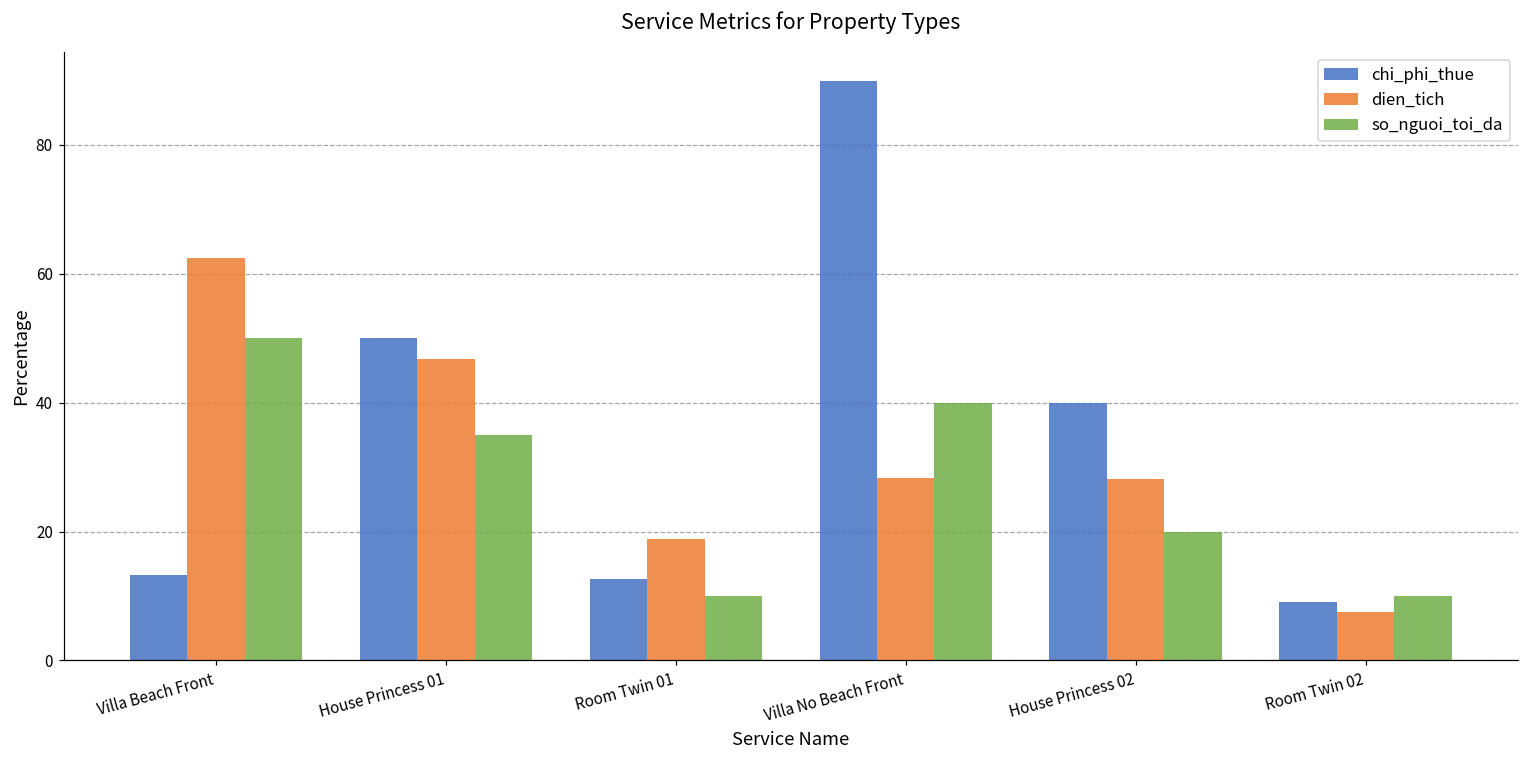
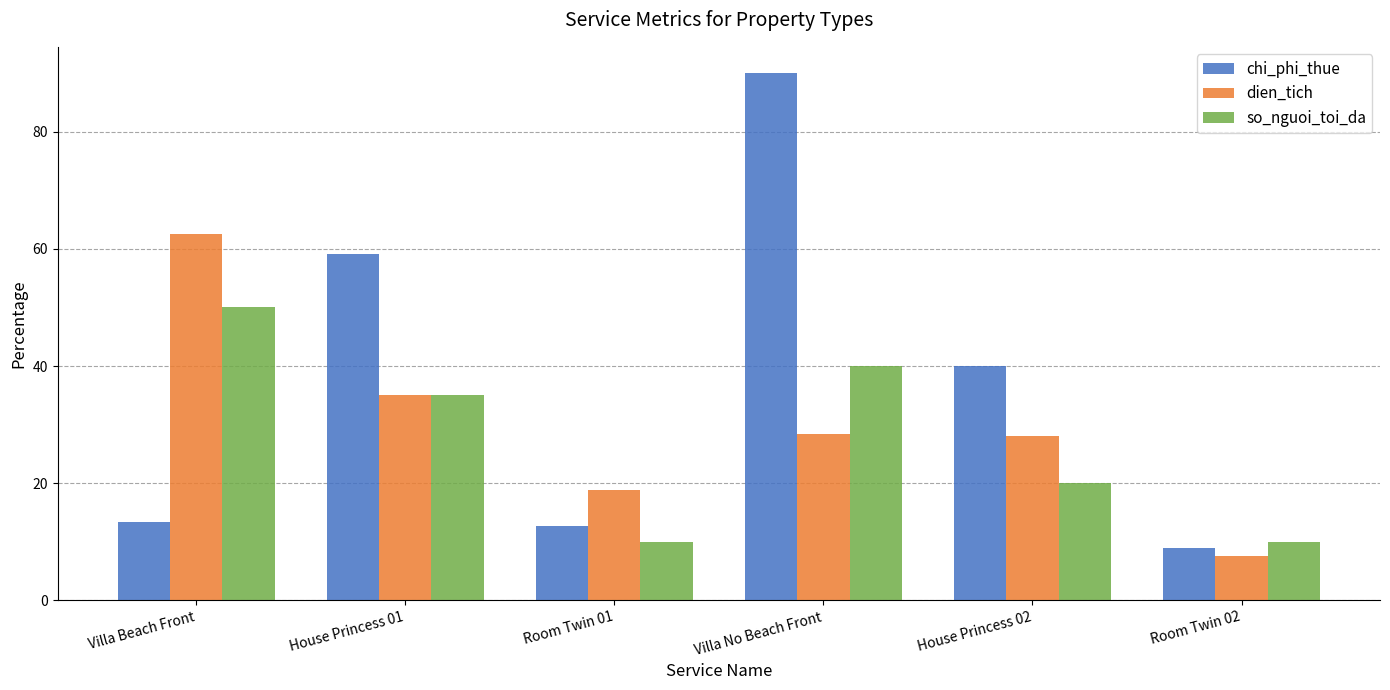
  {
    "chi_phi_thue": {
      "Villa Beach Front": 13,
-     "House Princess 01": 50,
+     "House Princess 01": 59,
      "Room Twin 01": 13,
      "Villa No Beach Front": 90,
      "House Princess 02": 40,
      "Room Twin 02": 9
    },
    "dien_tich": {
      "Villa Beach Front": 63,
-     "House Princess 01": 47,
+     "House Princess 01": 35,
      "Room Twin 01": 19,
      "Villa No Beach Front": 28,
      "House Princess 02": 28,
      "Room Twin 02": 8
    },
    "so_nguoi_toi_da": {
      "Villa Beach Front": 50,
      "House Princess 01": 35,
      "Room Twin 01": 10,
      "Villa No Beach Front": 40,
      "House Princess 02": 20,
      "Room Twin 02": 10
    }
  }
